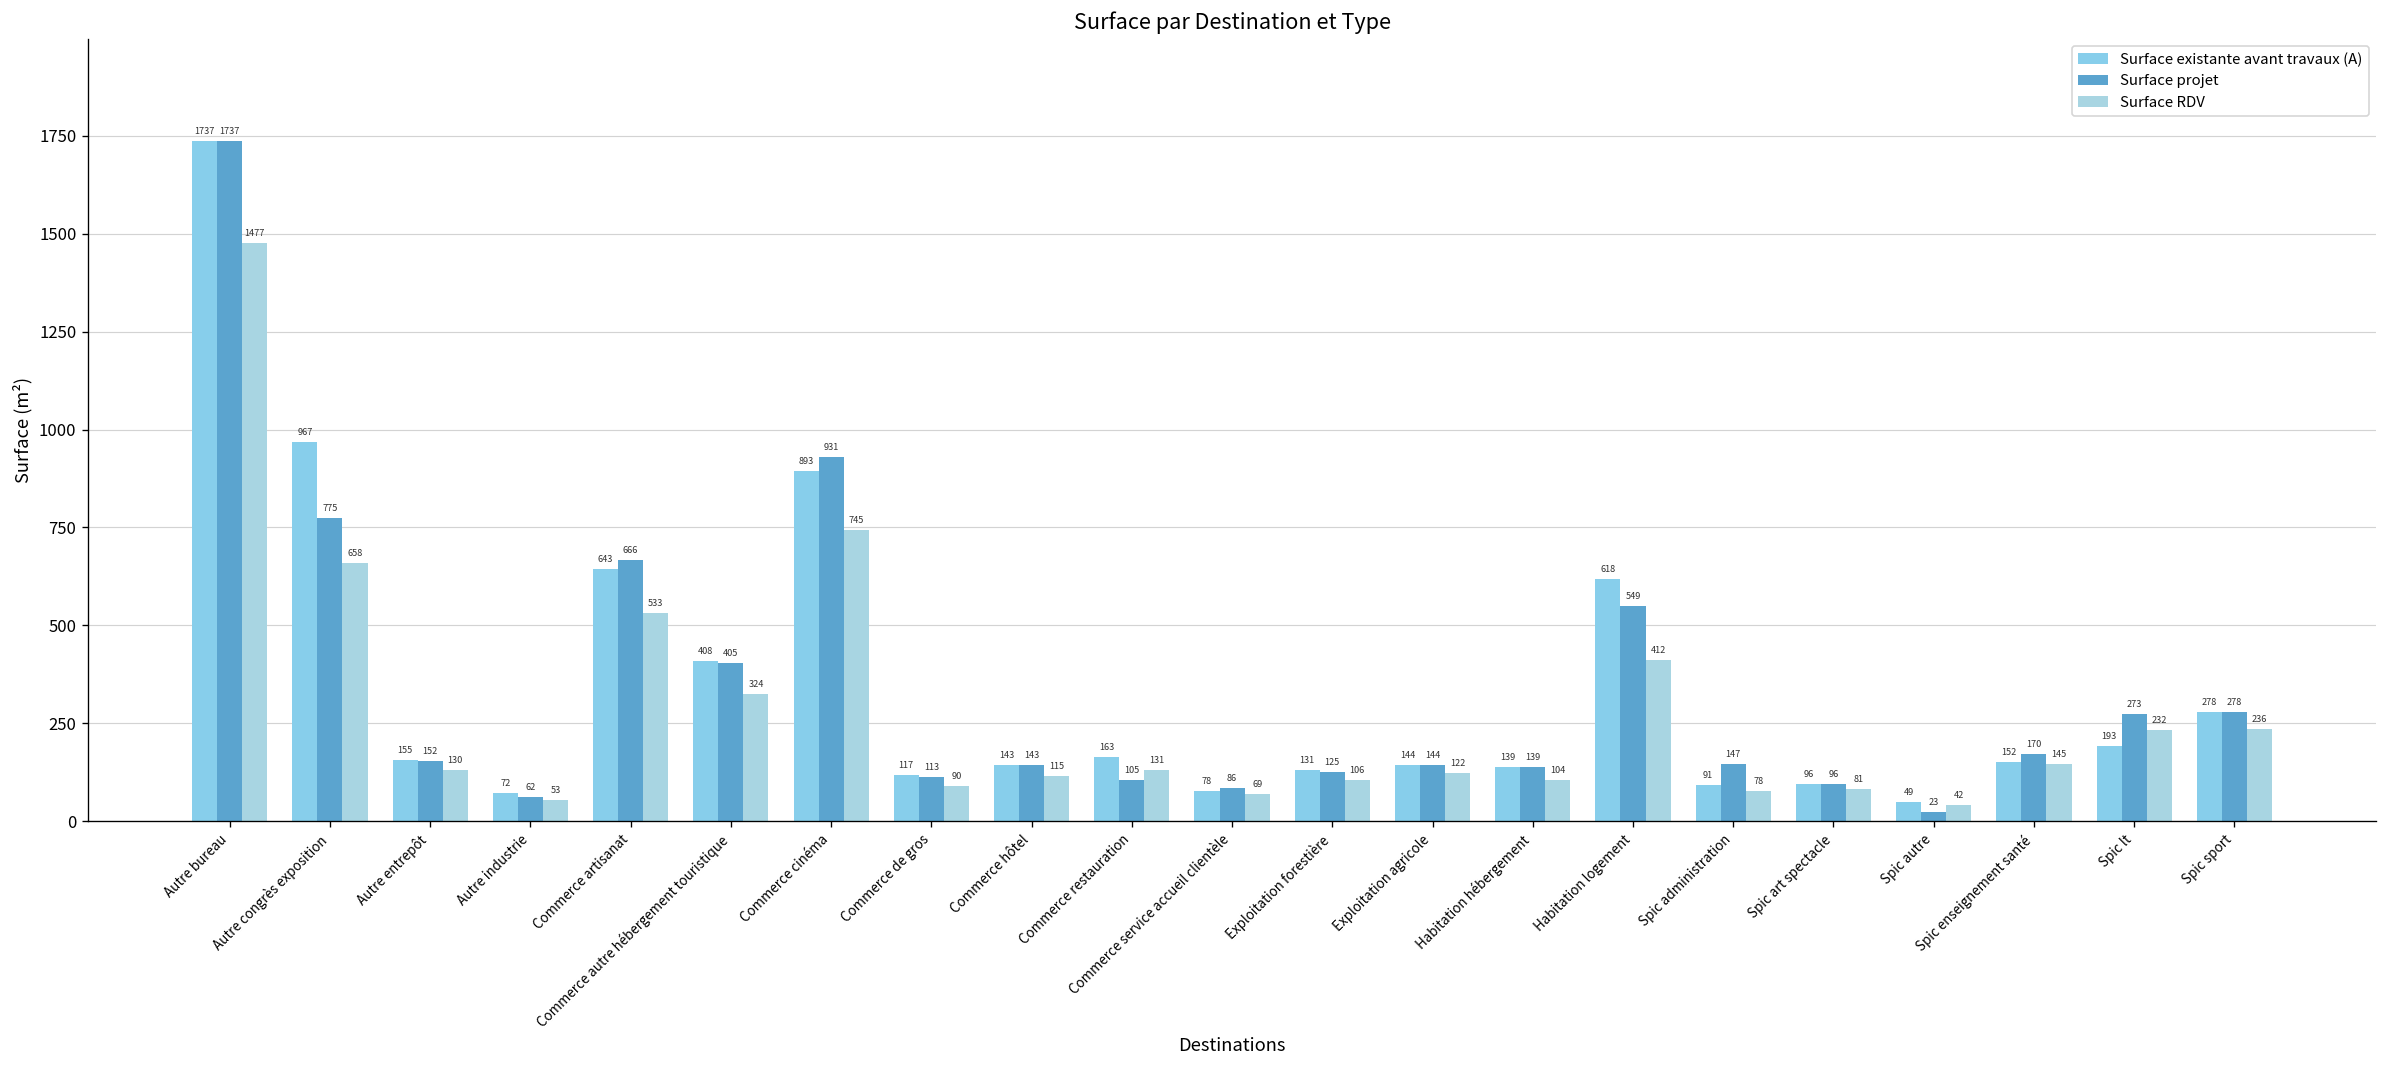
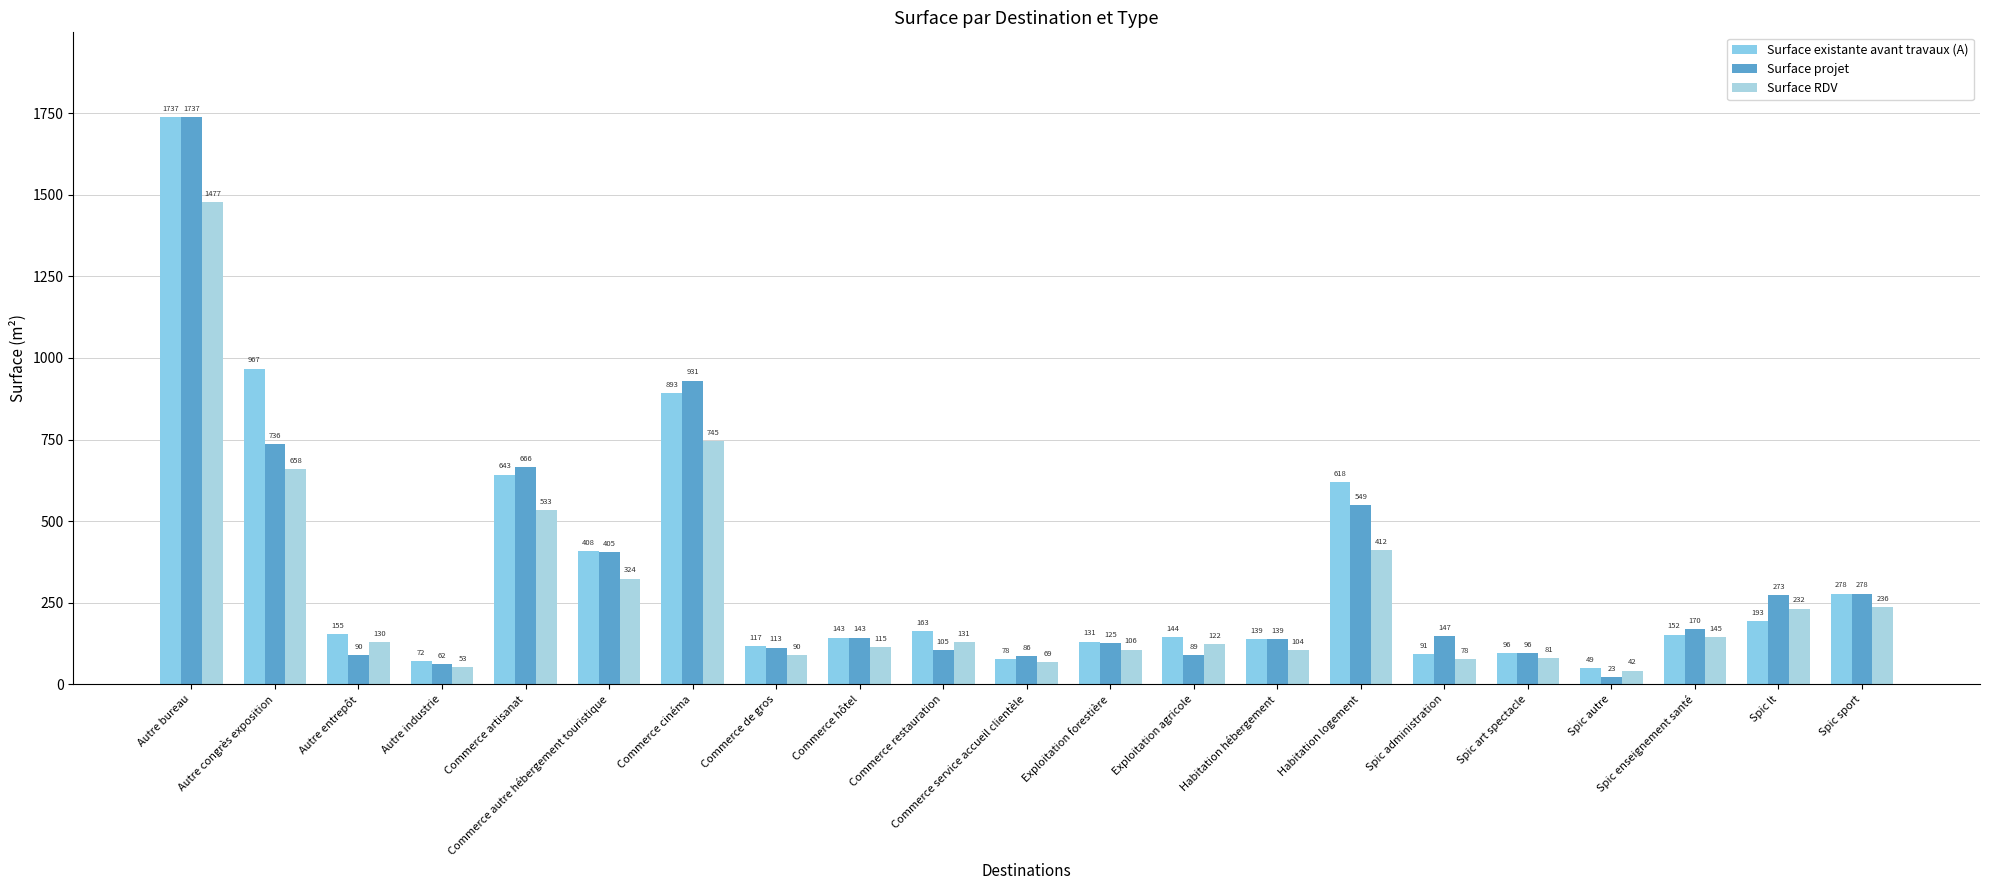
  {
    "Surface projet": {
      "Autre bureau": 1737,
-     "Autre congrès exposition": 775,
-     "Autre entrepôt": 152,
+     "Autre congrès exposition": 736,
+     "Autre entrepôt": 90,
      "Autre industrie": 62,
      "Commerce artisanat": 666,
      "Commerce autre hébergement touristique": 405,
      "Commerce cinéma": 931,
      "Commerce de gros": 113,
      "Commerce hôtel": 143,
      "Commerce restauration": 105,
      "Commerce service accueil clientèle": 86,
      "Exploitation forestière": 125,
-     "Exploitation agricole": 144,
+     "Exploitation agricole": 89,
      "Habitation hébergement": 139,
      "Habitation logement": 549,
      "Spic administration": 147,
      "Spic art spectacle": 96,
      "Spic autre": 23,
      "Spic enseignement santé": 170,
      "Spic lt": 273,
      "Spic sport": 278
    }
  }
